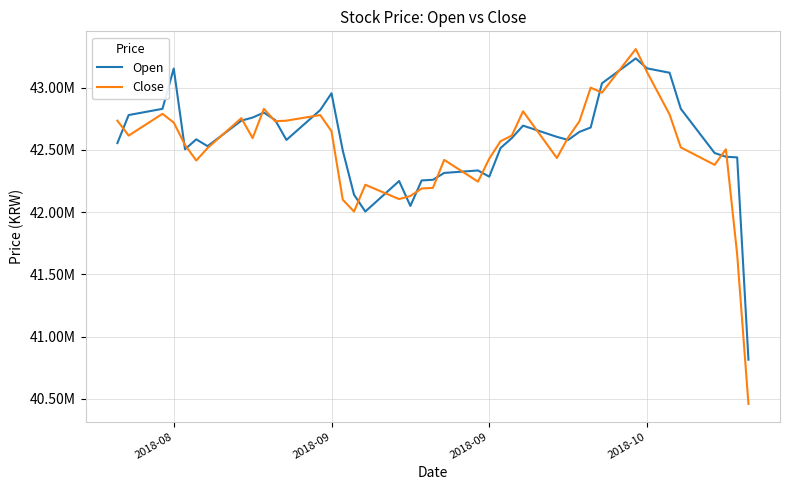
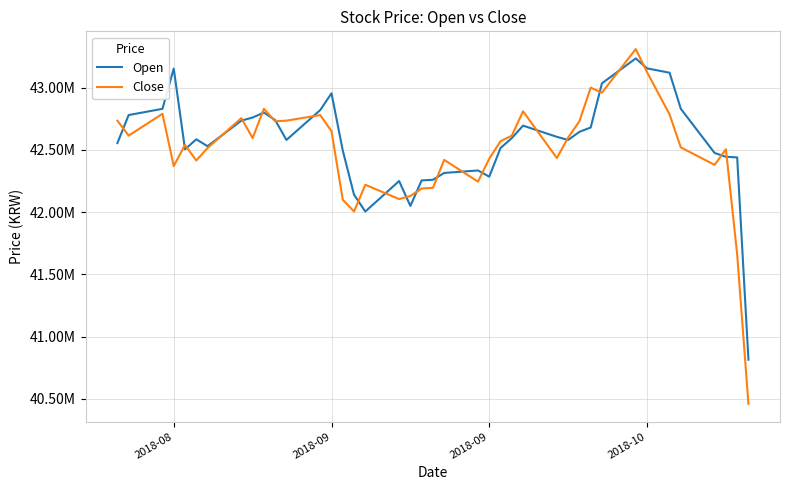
  {
    "Open": {
      "2018-08": 43150000,
      "2018-10": 43150000
    },
    "Close": {
-     "2018-08": 42720000,
+     "2018-08": 42370000,
      "2018-10": 43130000
    }
  }
